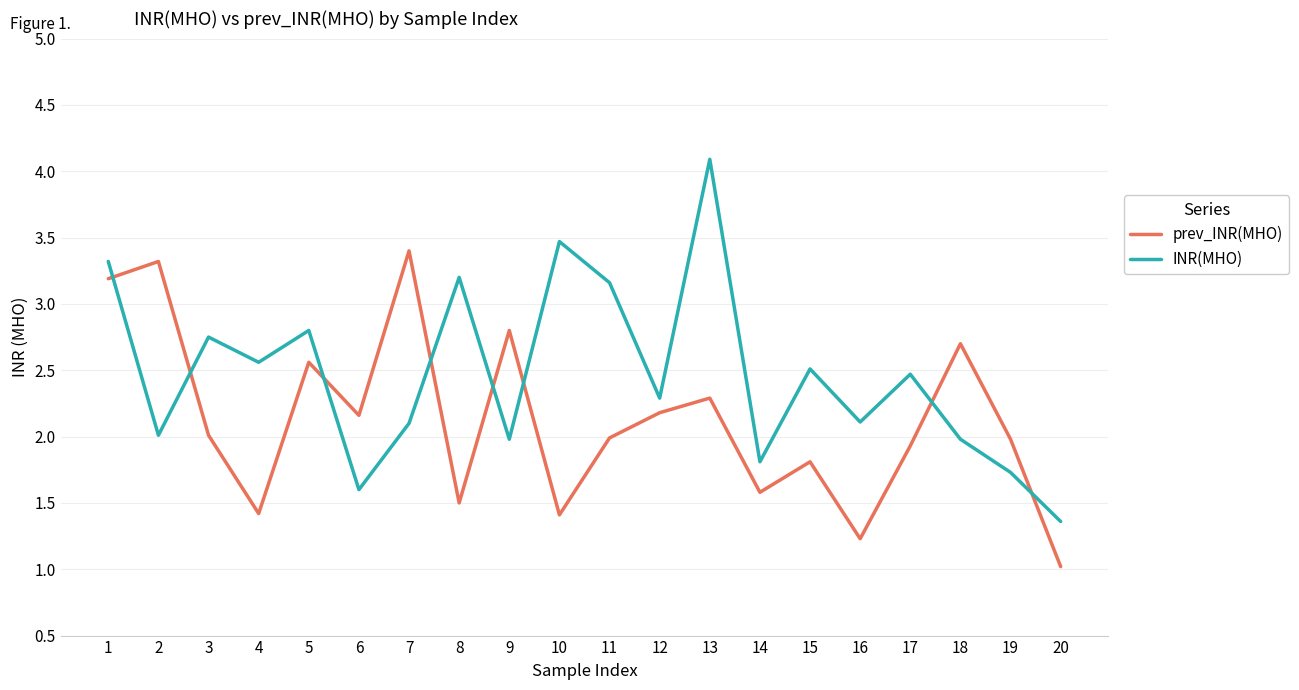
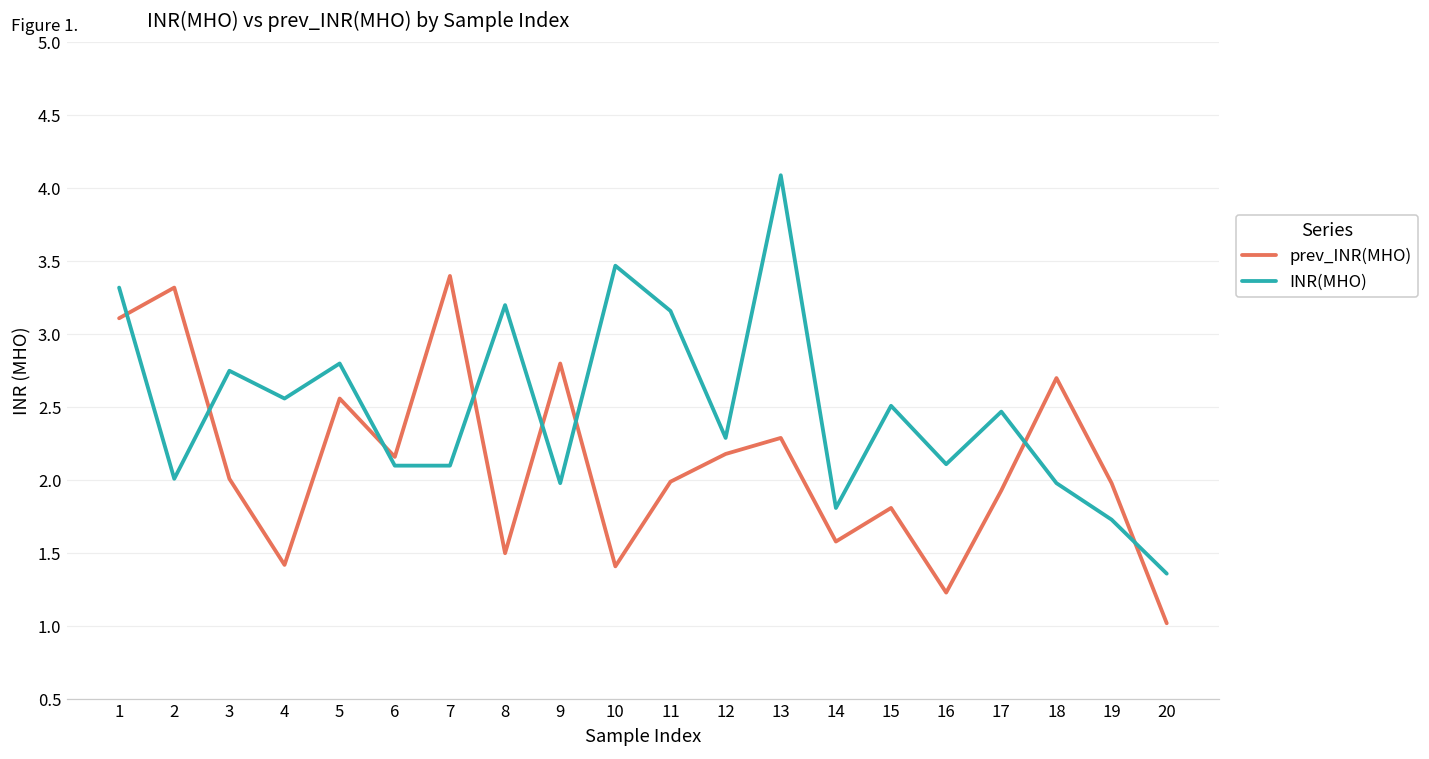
  {
    "prev_INR(MHO)": {
-     "1": 3.19,
+     "1": 3.11,
      "2": 3.32,
      "3": 2.01,
      "4": 1.42,
      "5": 2.56,
      "6": 2.16,
      "7": 3.40,
      "8": 1.50,
      "9": 2.80,
      "10": 1.41,
      "11": 1.99,
      "12": 2.18,
      "13": 2.29,
      "14": 1.58,
      "15": 1.81,
      "16": 1.23,
      "17": 1.93,
      "18": 2.70,
      "19": 1.98,
      "20": 1.02
    },
    "INR(MHO)": {
      "1": 3.32,
      "2": 2.0,
      "3": 2.75,
      "4": 2.56,
      "5": 2.8,
-     "6": 1.6,
+     "6": 2.1,
      "7": 2.1,
      "8": 3.2,
      "9": 1.98,
      "10": 3.47,
      "11": 3.16,
      "12": 2.3,
      "13": 4.1,
      "14": 1.8,
      "15": 2.5,
      "16": 2.1,
      "17": 2.47,
      "18": 1.98,
      "19": 1.73,
      "20": 1.36
    }
  }
